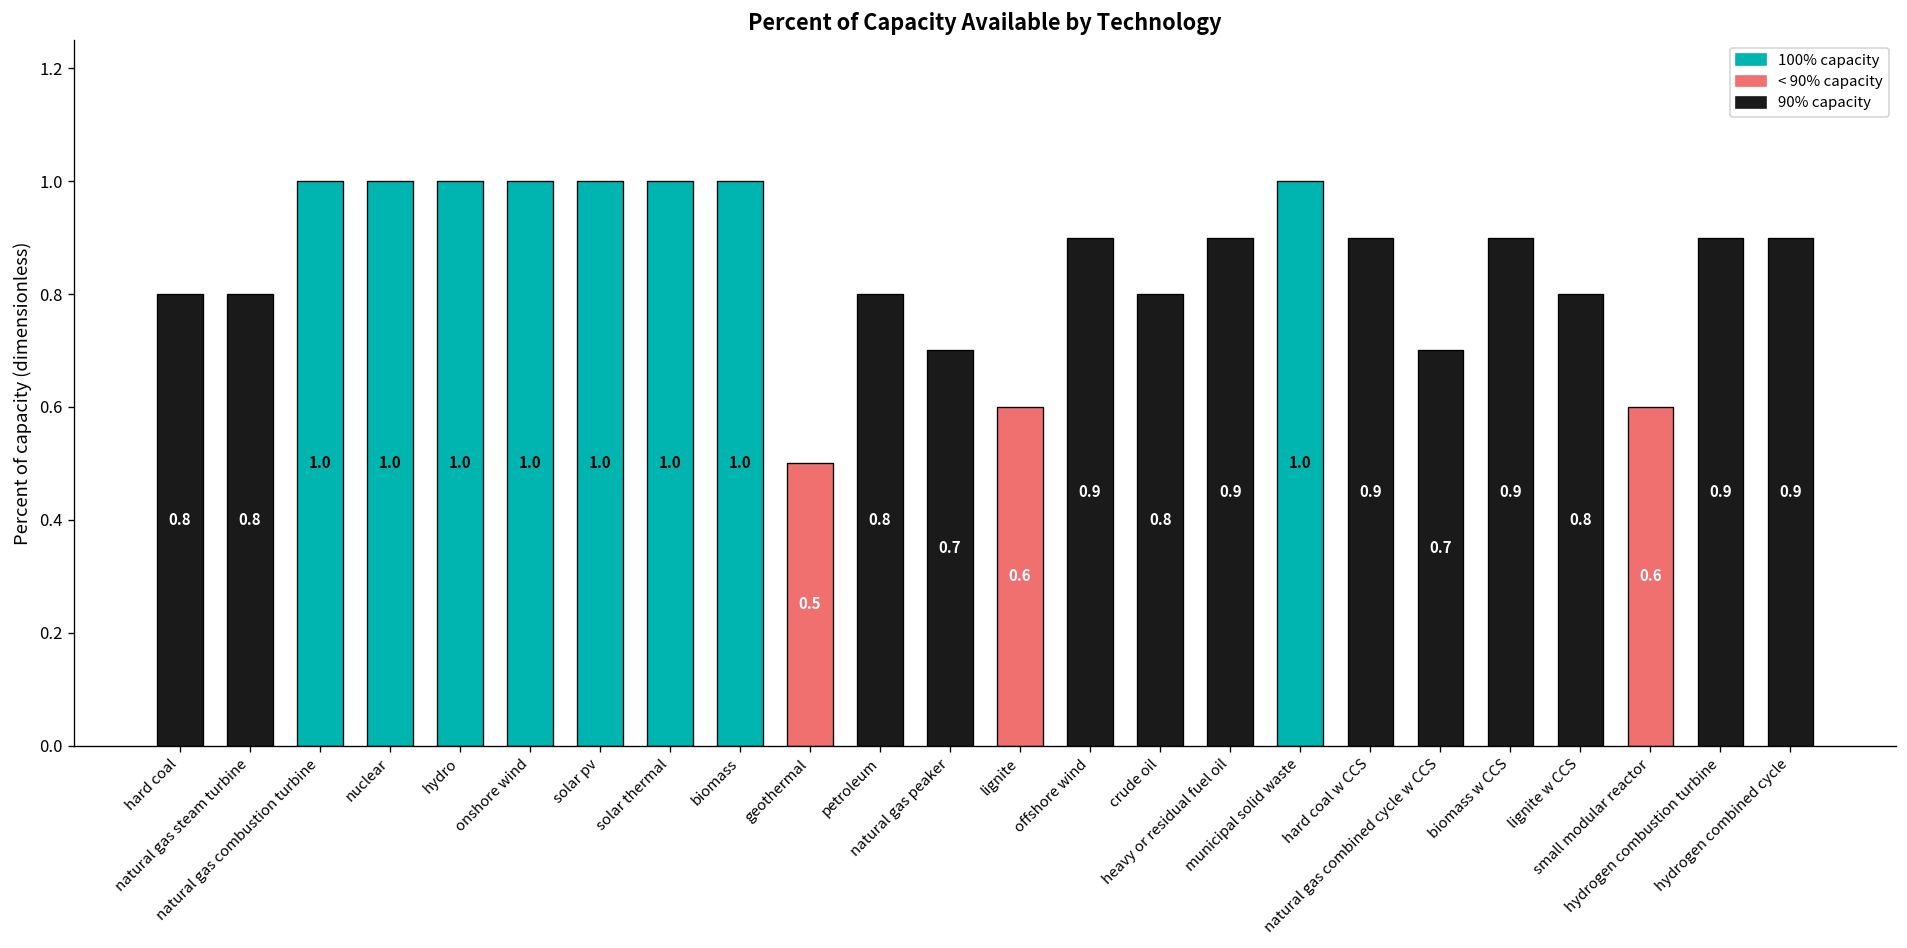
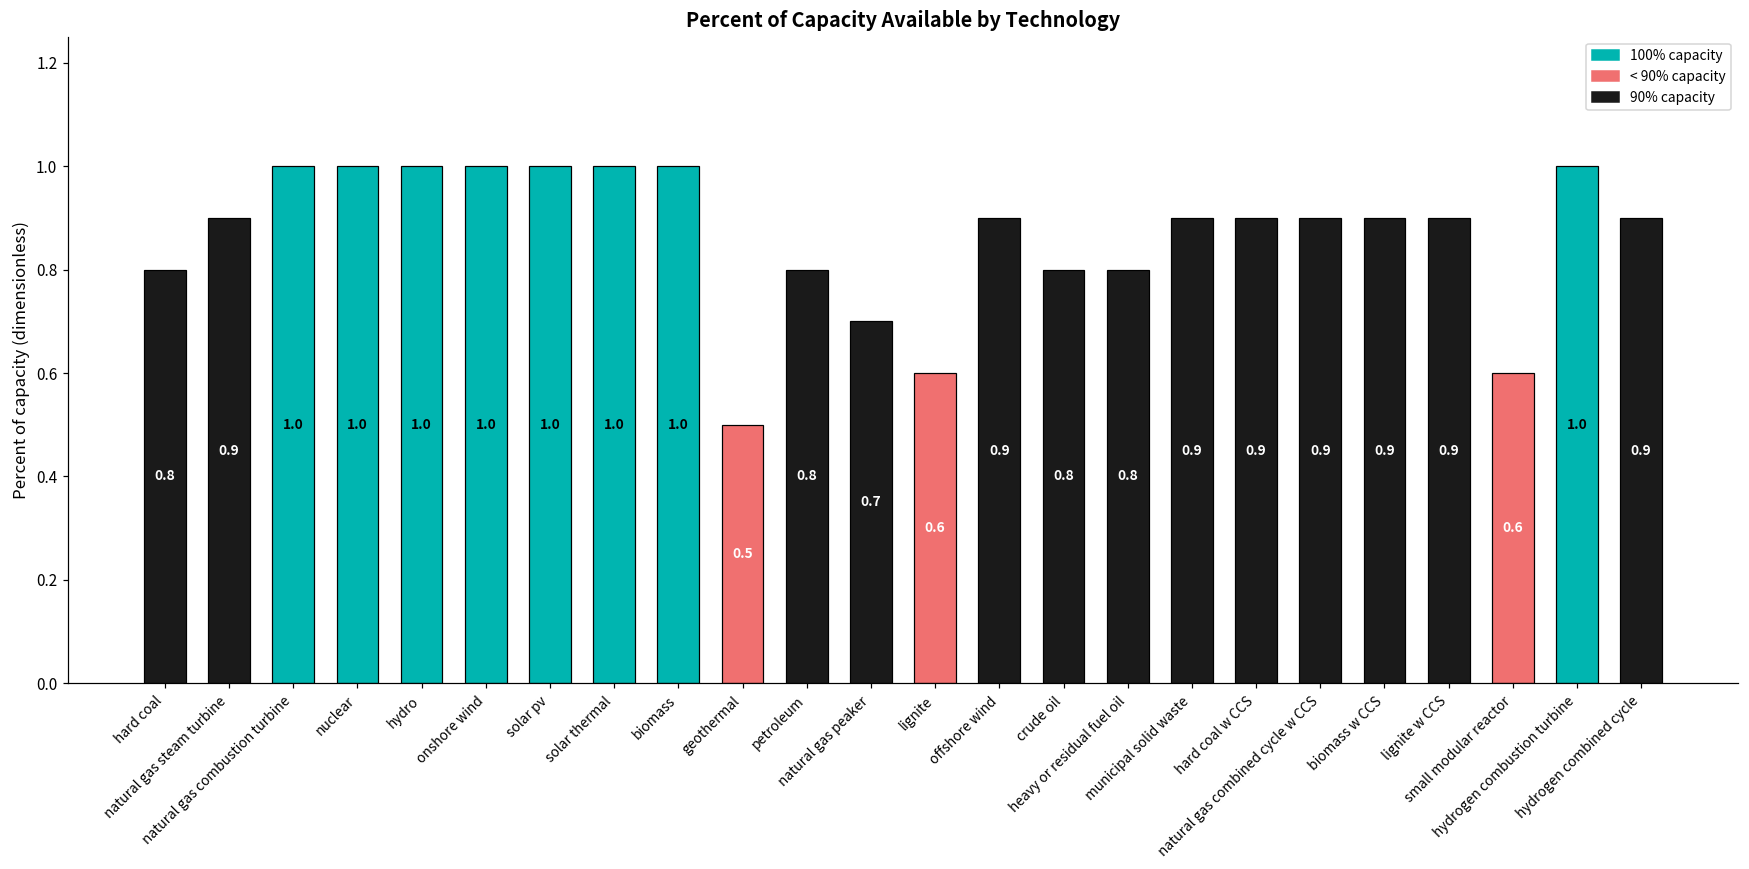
  {
    "hard coal": 0.8,
-   "natural gas steam turbine": 0.8,
+   "natural gas steam turbine": 0.9,
    "natural gas combustion turbine": 1.0,
    "nuclear": 1.0,
    "hydro": 1.0,
    "onshore wind": 1.0,
    "solar pv": 1.0,
    "solar thermal": 1.0,
    "biomass": 1.0,
    "geothermal": 0.5,
    "petroleum": 0.8,
    "natural gas peaker": 0.7,
    "lignite": 0.6,
    "offshore wind": 0.9,
    "crude oil": 0.8,
-   "heavy or residual fuel oil": 0.9,
-   "municipal solid waste": 1.0,
+   "heavy or residual fuel oil": 0.8,
+   "municipal solid waste": 0.9,
    "hard coal w CCS": 0.9,
-   "natural gas combined cycle w CCS": 0.7,
+   "natural gas combined cycle w CCS": 0.9,
    "biomass w CCS": 0.9,
-   "lignite w CCS": 0.8,
+   "lignite w CCS": 0.9,
    "small modular reactor": 0.6,
-   "hydrogen combustion turbine": 0.9,
+   "hydrogen combustion turbine": 1.0,
    "hydrogen combined cycle": 0.9
  }
